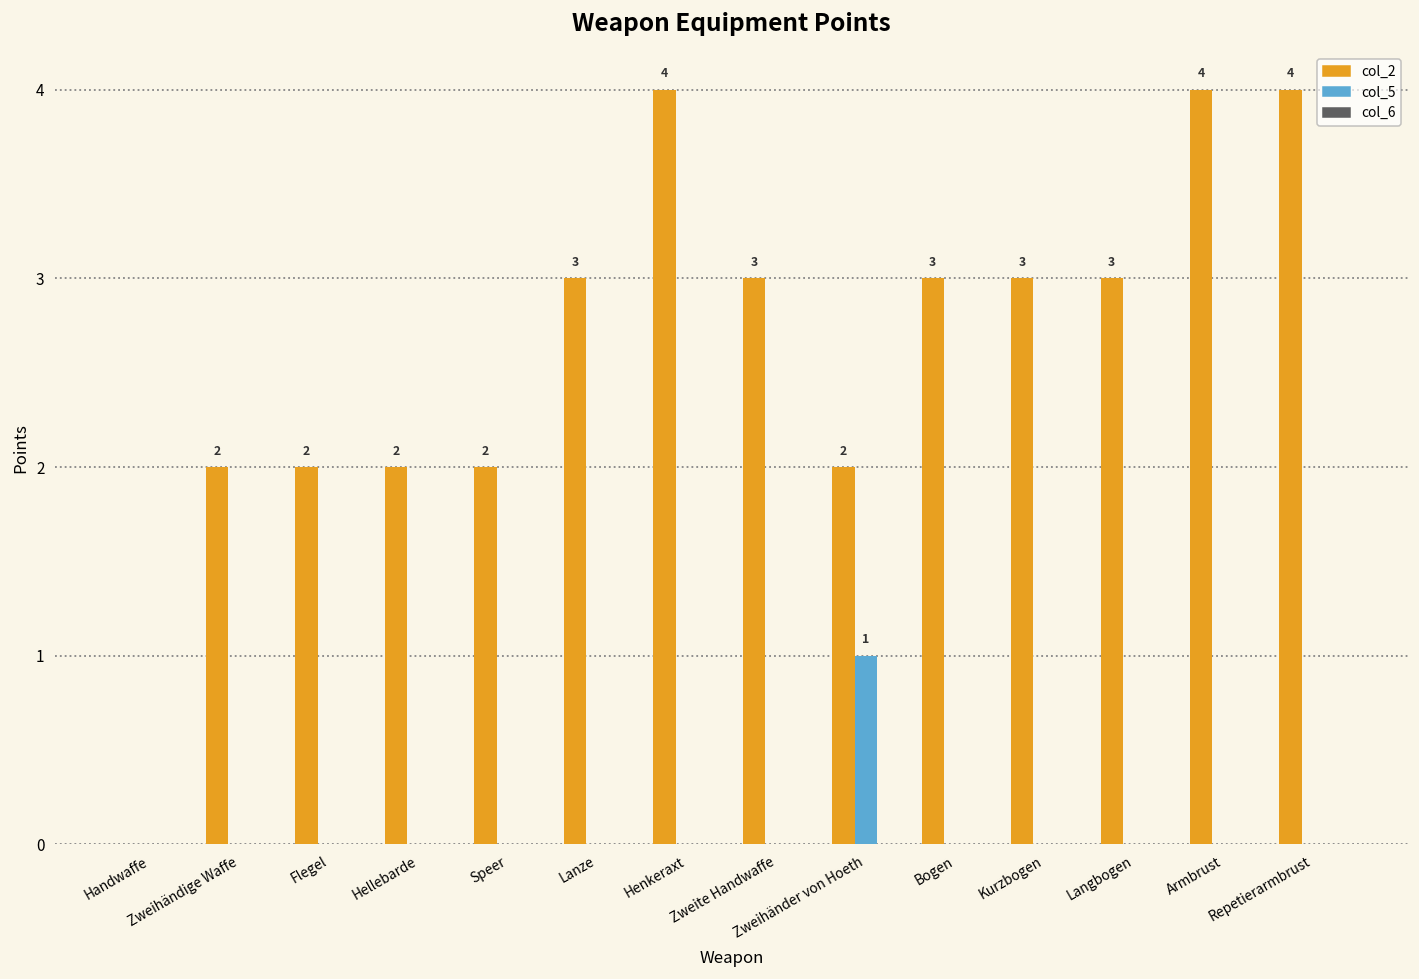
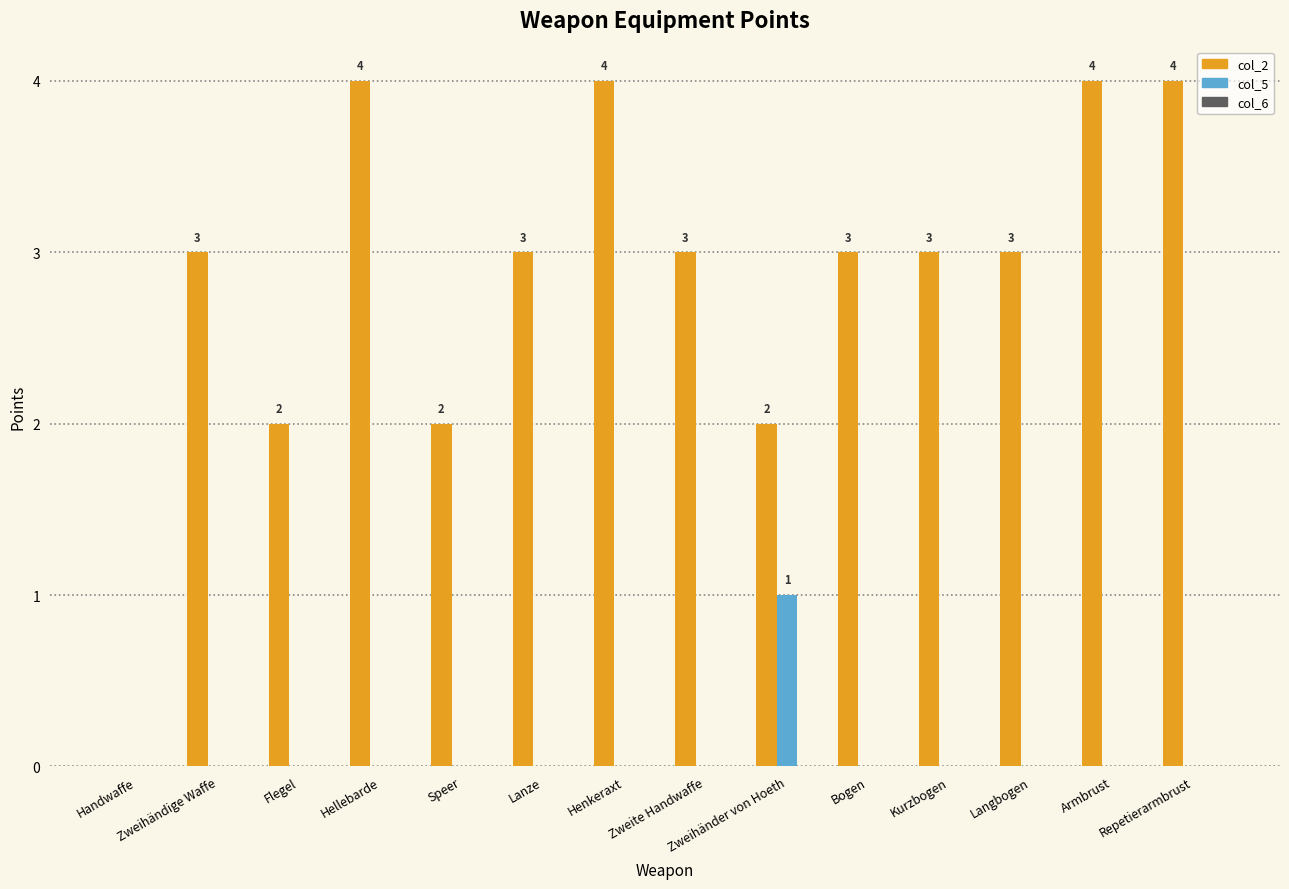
  {
    "col_2": {
-     "Zweihändige Waffe": 2,
+     "Zweihändige Waffe": 3,
      "Flegel": 2,
-     "Hellebarde": 2,
+     "Hellebarde": 4,
      "Speer": 2,
      "Lanze": 3,
      "Henkeraxt": 4,
      "Zweite Handwaffe": 3,
      "Zweihänder von Hoeth": 2,
      "Bogen": 3,
      "Kurzbogen": 3,
      "Langbogen": 3,
      "Armbrust": 4,
      "Repetierarmbrust": 4
    },
    "col_5": {
      "Zweihänder von Hoeth": 1
    },
    "col_6": {
      "Handwaffe": 0.00,
      "Zweihändige Waffe": 0.00,
      "Flegel": 0.00,
      "Hellebarde": 0.00,
      "Speer": 0.00,
      "Lanze": 0.00,
      "Henkeraxt": 0.00,
      "Zweite Handwaffe": 0.00,
      "Zweihänder von Hoeth": 0.00,
      "Bogen": 0.00,
      "Kurzbogen": 0.00,
      "Langbogen": 0.00,
      "Armbrust": 0.00,
      "Repetierarmbrust": 0.00
    }
  }
